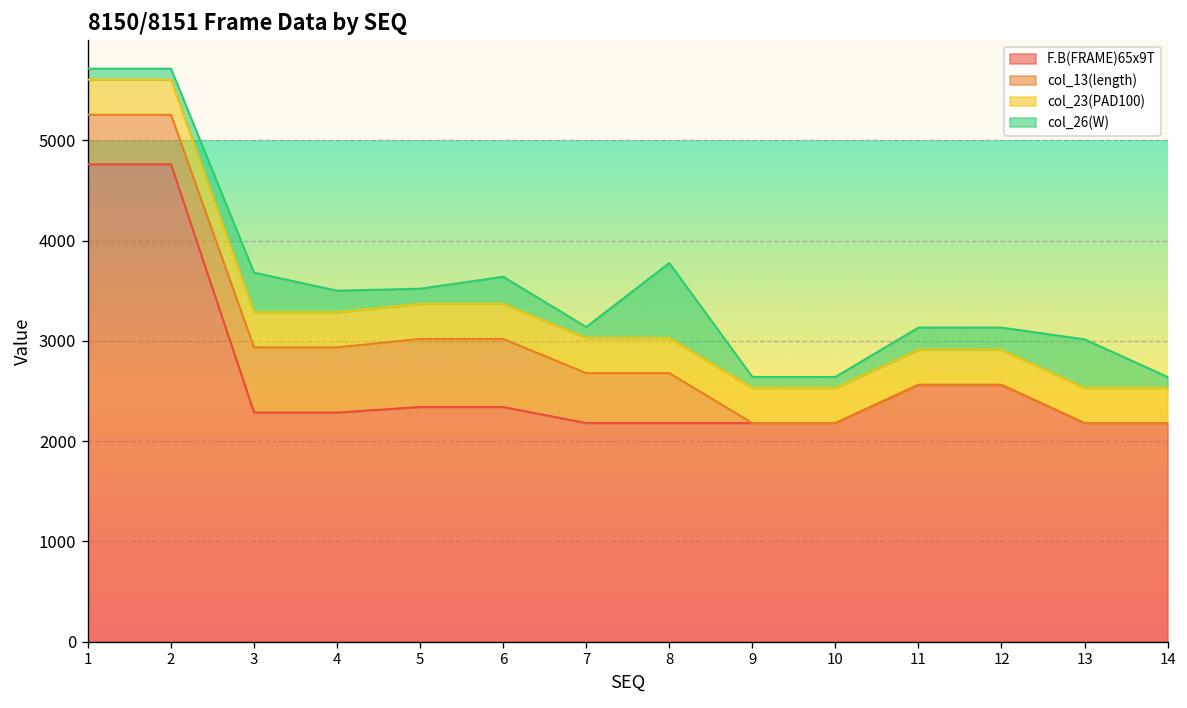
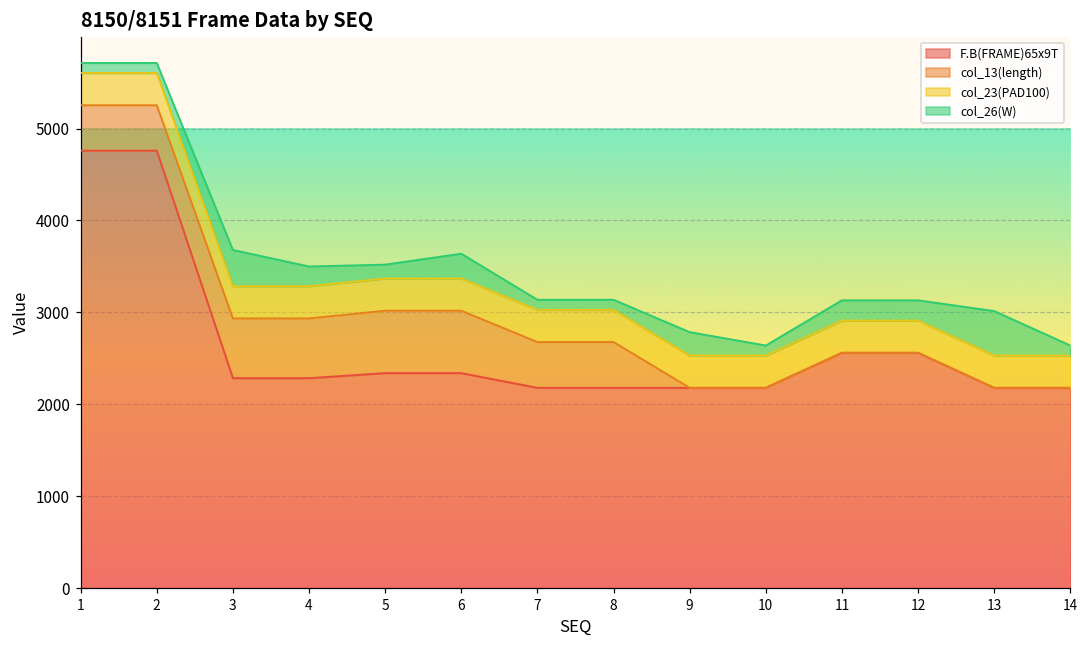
  {
    "col_23(PAD100)": {
      "1": 400,
      "2": 400,
      "3": 400,
      "4": 400,
      "5": 400,
      "6": 400,
      "7": 400,
      "8": 400,
      "9": 400,
      "10": 400,
      "11": 400,
      "12": 400,
      "13": 400,
      "14": 400
    },
    "col_26(W)": {
      "1": 100,
      "2": 100,
      "3": 400,
      "4": 200,
      "5": 200,
      "6": 300,
      "7": 100,
-     "8": 700,
-     "9": 100,
+     "8": 100,
+     "9": 300,
      "10": 100,
      "11": 200,
      "12": 200,
      "13": 500,
      "14": 100
    }
  }
